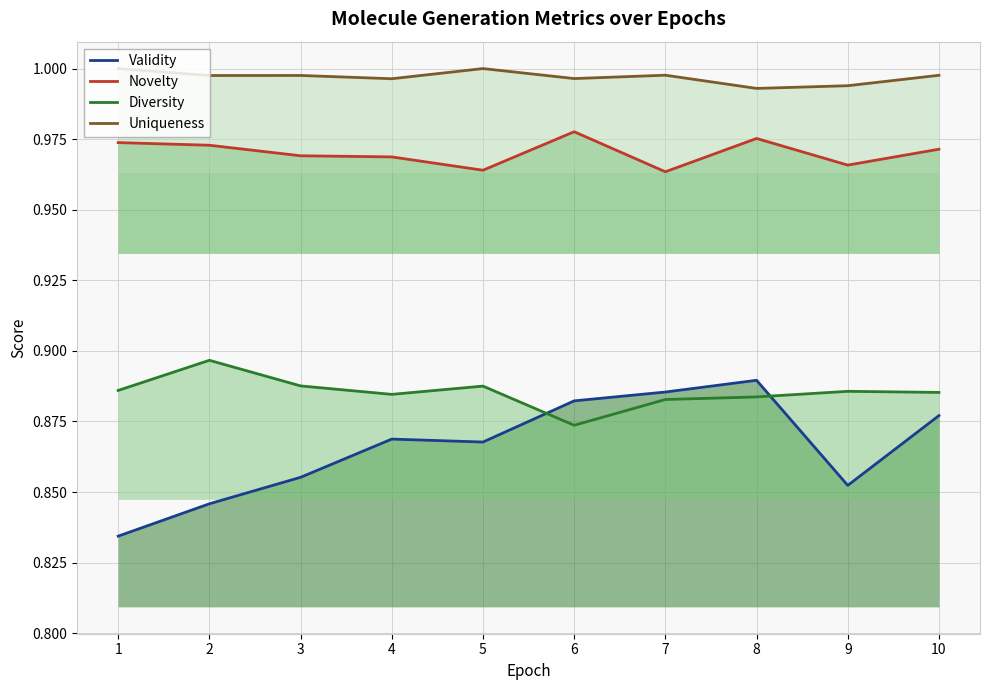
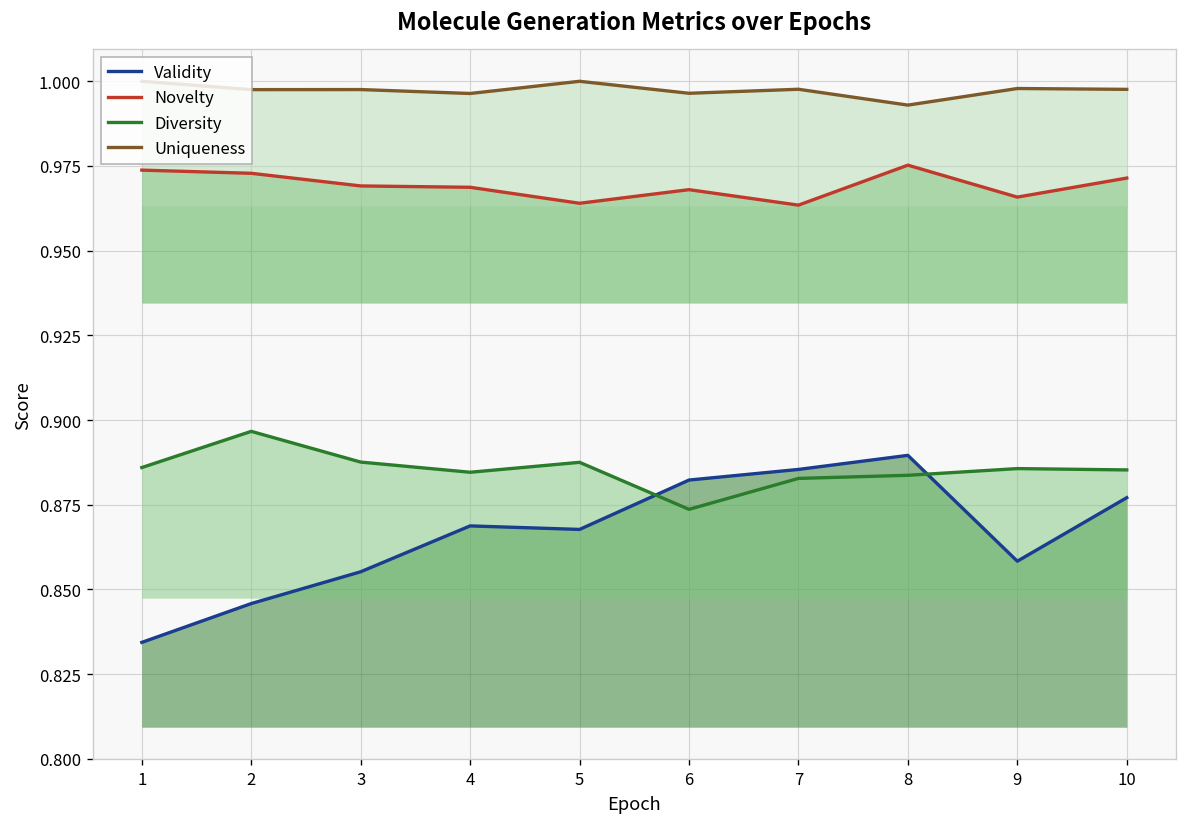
  {
    "Validity": {
      "1": 0.834,
      "2": 0.846,
      "3": 0.855,
      "4": 0.869,
      "5": 0.868,
      "6": 0.882,
      "7": 0.885,
      "8": 0.890,
-     "9": 0.852,
+     "9": 0.858,
      "10": 0.877
    },
    "Novelty": {
      "1": 0.974,
      "2": 0.973,
      "3": 0.969,
      "4": 0.969,
      "5": 0.964,
-     "6": 0.978,
+     "6": 0.968,
      "7": 0.963,
      "8": 0.975,
      "9": 0.966,
      "10": 0.971
    },
    "Diversity": {
      "1": 0.886,
      "2": 0.897,
      "3": 0.888,
      "4": 0.885,
      "5": 0.888,
      "6": 0.874,
      "7": 0.883,
      "8": 0.884,
      "9": 0.886,
      "10": 0.885
    },
    "Uniqueness": {
      "3": 0.998,
      "4": 0.996,
      "5": 1.000,
      "6": 0.996,
      "7": 0.998,
      "8": 0.993,
-     "9": 0.994,
+     "9": 0.998,
      "10": 0.998
    }
  }
